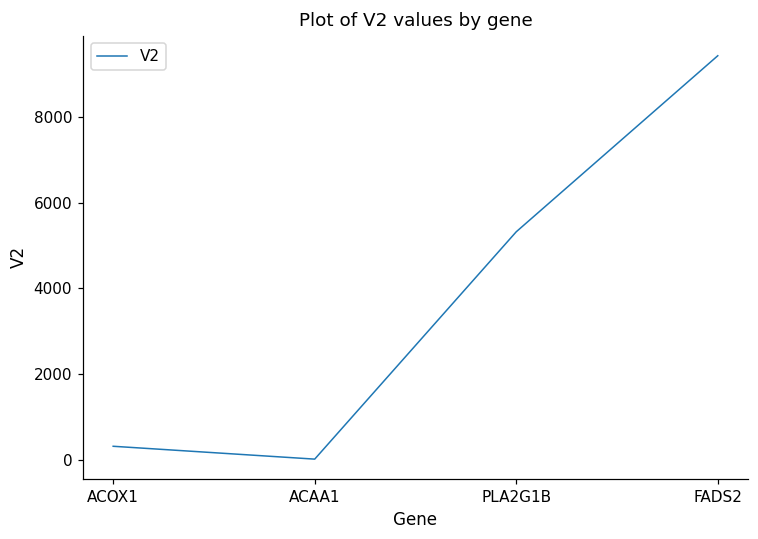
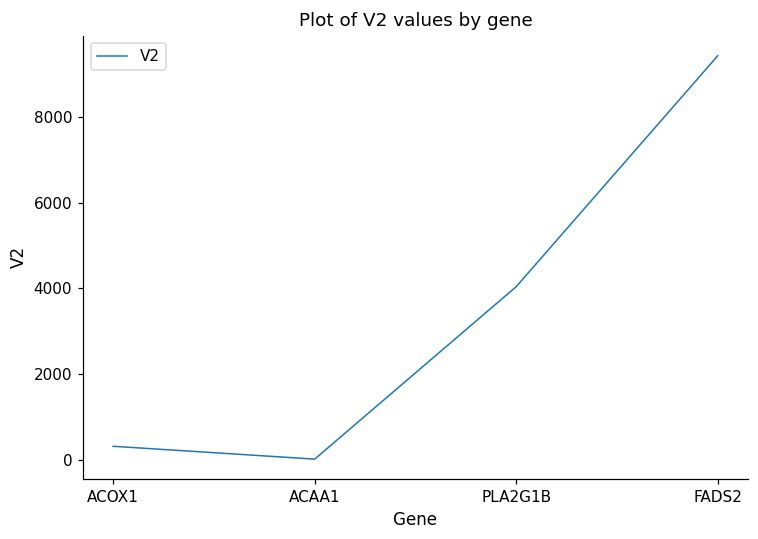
  {
    "ACOX1": 300,
    "ACAA1": 0,
-   "PLA2G1B": 5300,
+   "PLA2G1B": 4000,
    "FADS2": 9400
  }
